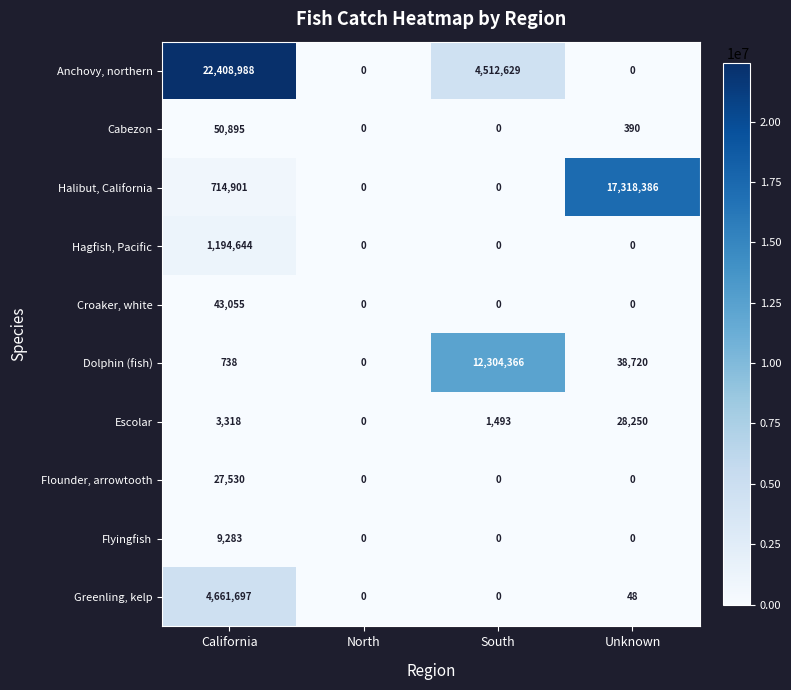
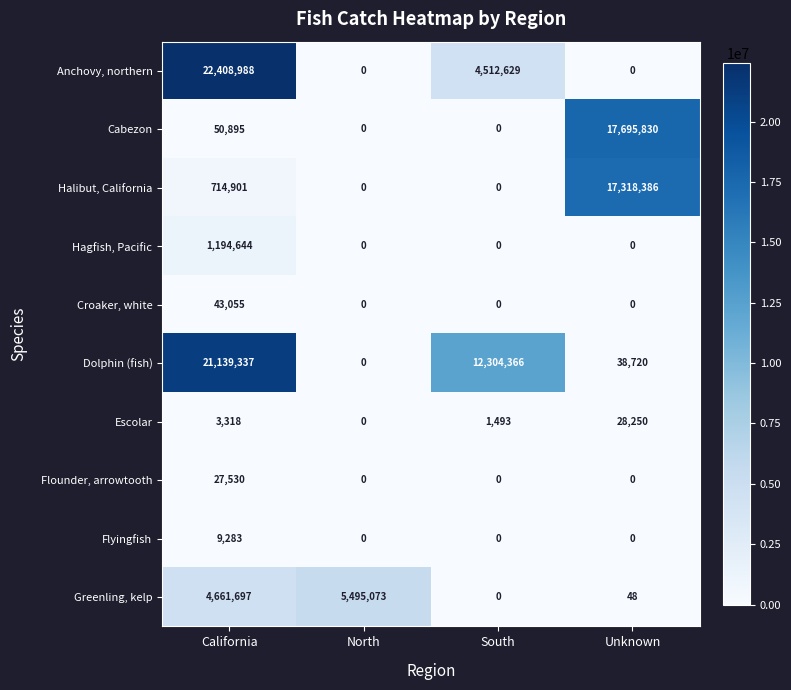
  {
    "Anchovy, northern": {
      "California": "22,408,988",
      "North": "0",
      "South": "4,512,629",
      "Unknown": "0"
    },
    "Cabezon": {
      "California": "50,895",
      "North": "0",
      "South": "0",
-     "Unknown": "390"
+     "Unknown": "17,695,830"
    },
    "Halibut, California": {
      "California": "714,901",
      "North": "0",
      "South": "0",
      "Unknown": "17,318,386"
    },
    "Hagfish, Pacific": {
      "California": "1,194,644",
      "North": "0",
      "South": "0",
      "Unknown": "0"
    },
    "Croaker, white": {
      "California": "43,055",
      "North": "0",
      "South": "0",
      "Unknown": "0"
    },
    "Dolphin (fish)": {
-     "California": "738",
+     "California": "21,139,337",
      "North": "0",
      "South": "12,304,366",
      "Unknown": "38,720"
    },
    "Escolar": {
      "California": "3,318",
      "North": "0",
      "South": "1,493",
      "Unknown": "28,250"
    },
    "Flounder, arrowtooth": {
      "California": "27,530",
      "North": "0",
      "South": "0",
      "Unknown": "0"
    },
    "Flyingfish": {
      "California": "9,283",
      "North": "0",
      "South": "0",
      "Unknown": "0"
    },
    "Greenling, kelp": {
      "California": "4,661,697",
-     "North": "0",
+     "North": "5,495,073",
      "South": "0",
      "Unknown": "48"
    }
  }
